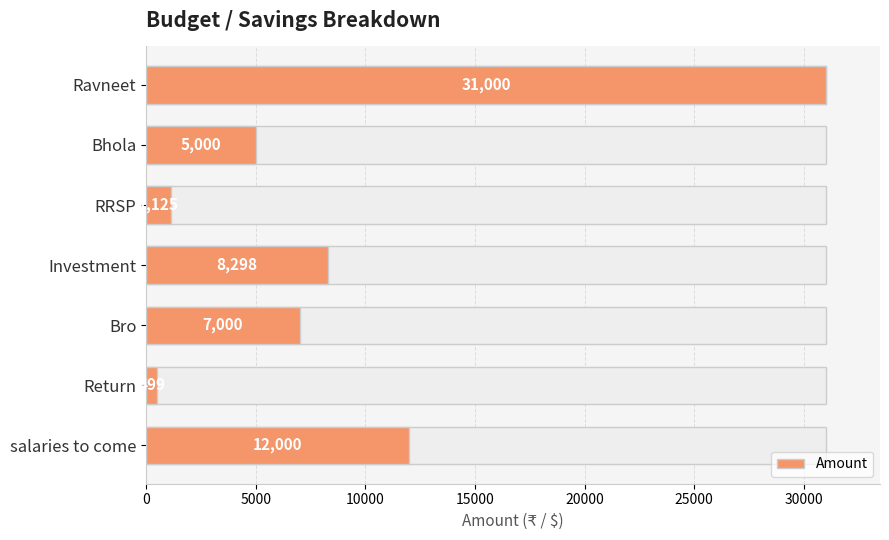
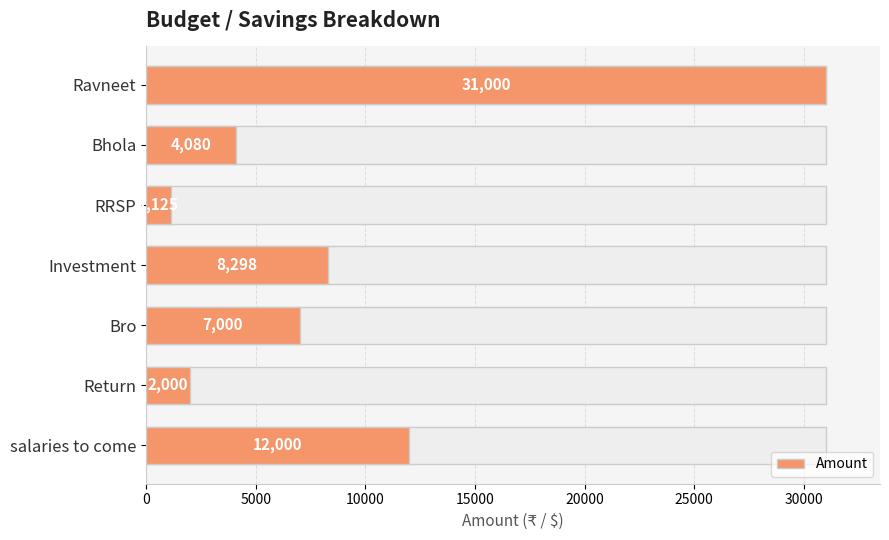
  {
    "Amount": {
      "Ravneet": "31,000",
-     "Bhola": "5,000",
-     "Return": "500"
+     "Bhola": "4,080",
+     "Return": "2000"
    }
  }
